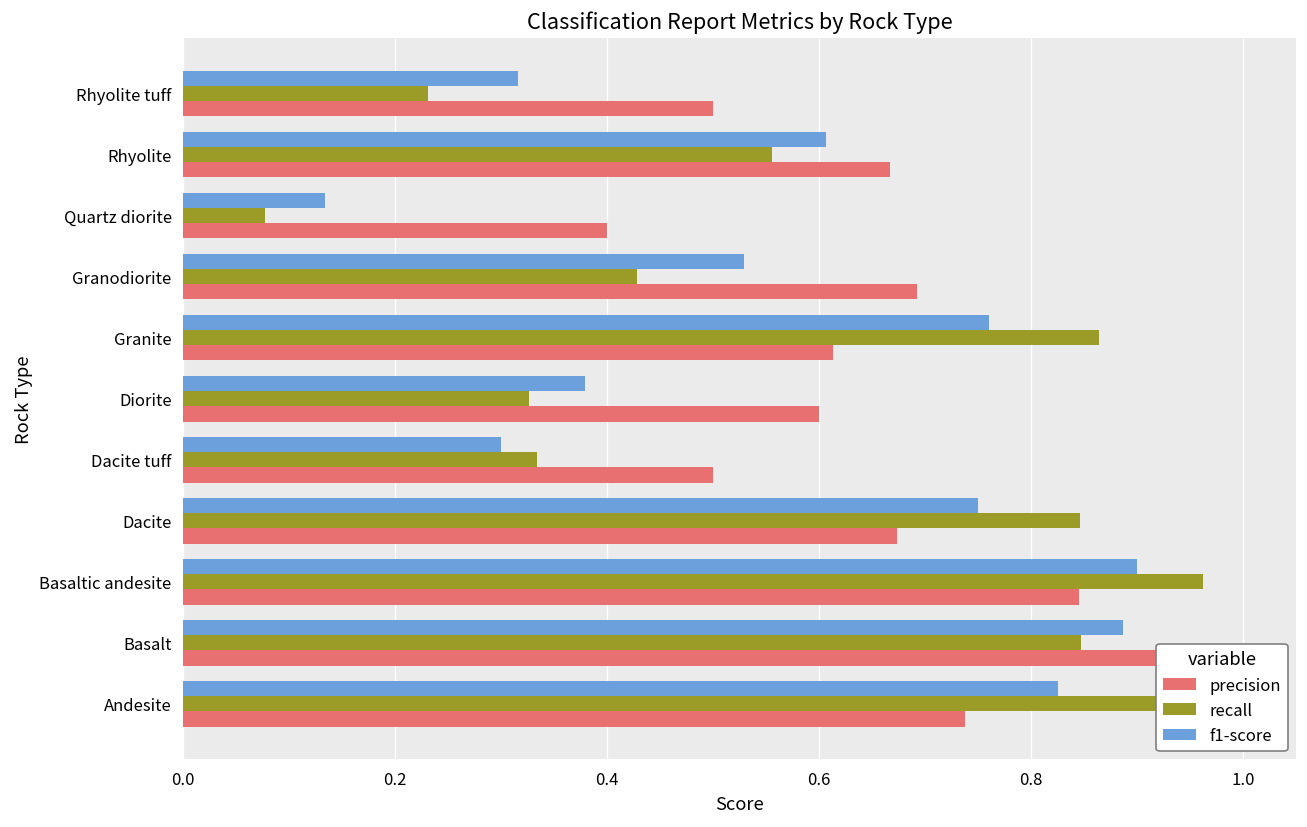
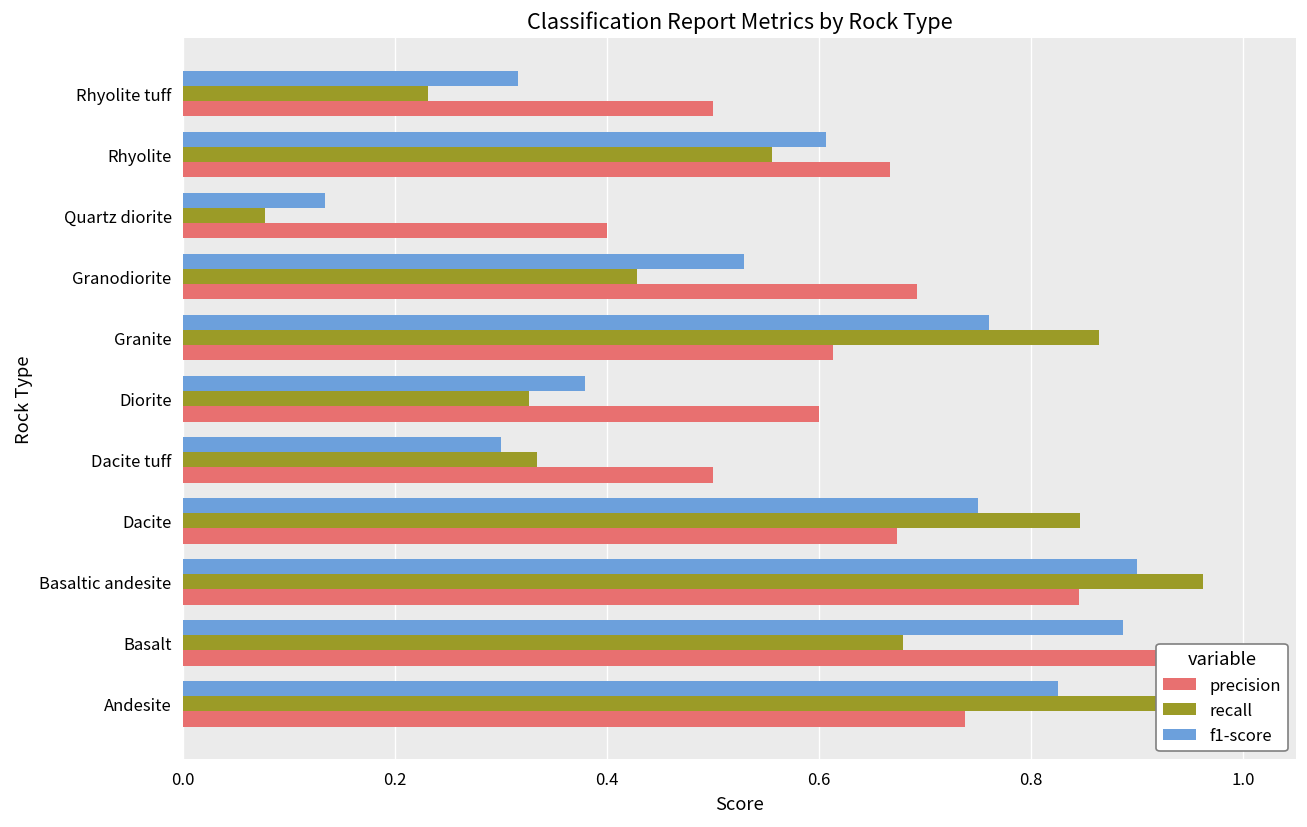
  {
    "precision": {
      "Rhyolite tuff": 0.50,
      "Rhyolite": 0.67,
      "Quartz diorite": 0.40,
      "Granodiorite": 0.69,
      "Granite": 0.61,
      "Diorite": 0.60,
      "Dacite tuff": 0.50,
      "Dacite": 0.67,
      "Basaltic andesite": 0.85,
      "Andesite": 0.74
    },
    "recall": {
      "Rhyolite tuff": 0.23,
      "Rhyolite": 0.56,
      "Quartz diorite": 0.08,
      "Granodiorite": 0.43,
      "Granite": 0.86,
      "Diorite": 0.33,
      "Dacite tuff": 0.33,
      "Dacite": 0.85,
      "Basaltic andesite": 0.96,
-     "Basalt": 0.85
+     "Basalt": 0.68
    },
    "f1-score": {
      "Rhyolite tuff": 0.32,
      "Rhyolite": 0.61,
      "Quartz diorite": 0.13,
      "Granodiorite": 0.53,
      "Granite": 0.76,
      "Diorite": 0.38,
      "Dacite tuff": 0.30,
      "Dacite": 0.75,
      "Basaltic andesite": 0.90,
      "Basalt": 0.89,
      "Andesite": 0.83
    }
  }
